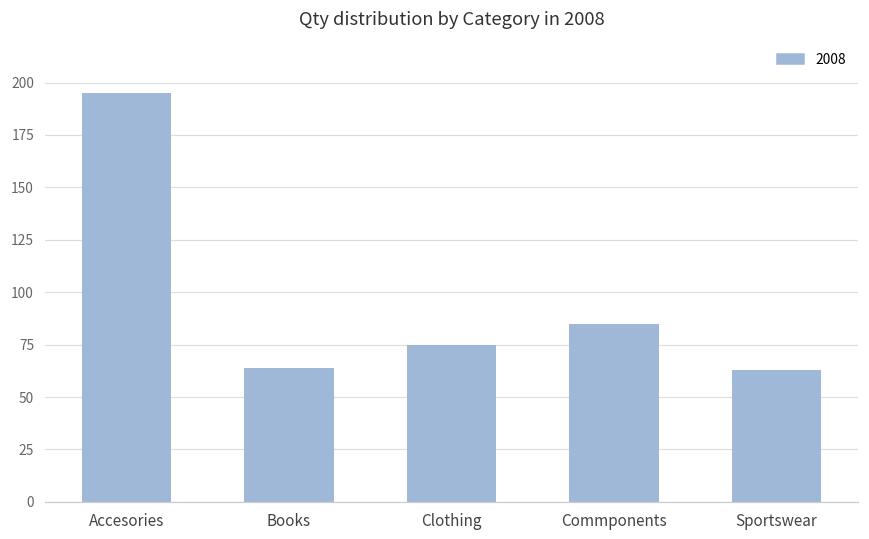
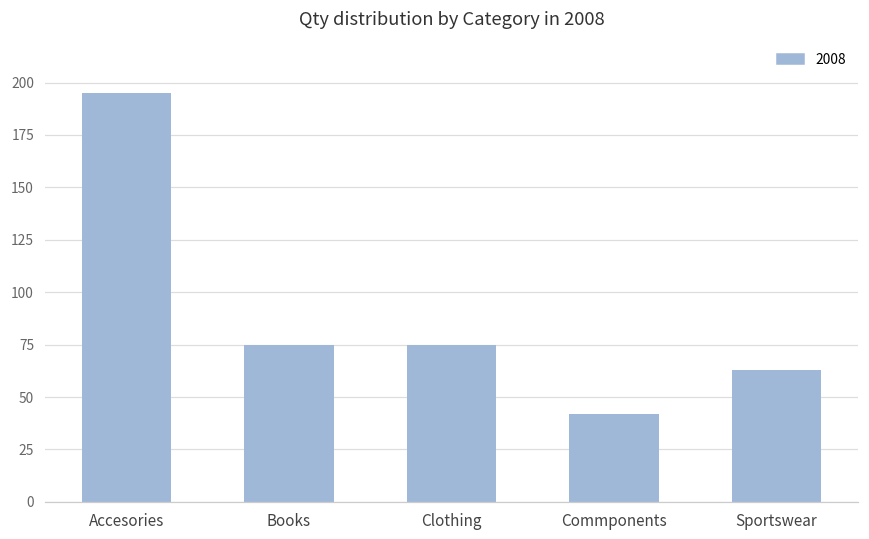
  {
    "Accesories": 195,
-   "Books": 64,
+   "Books": 75,
    "Clothing": 75,
-   "Commponents": 85,
+   "Commponents": 42,
    "Sportswear": 63
  }
